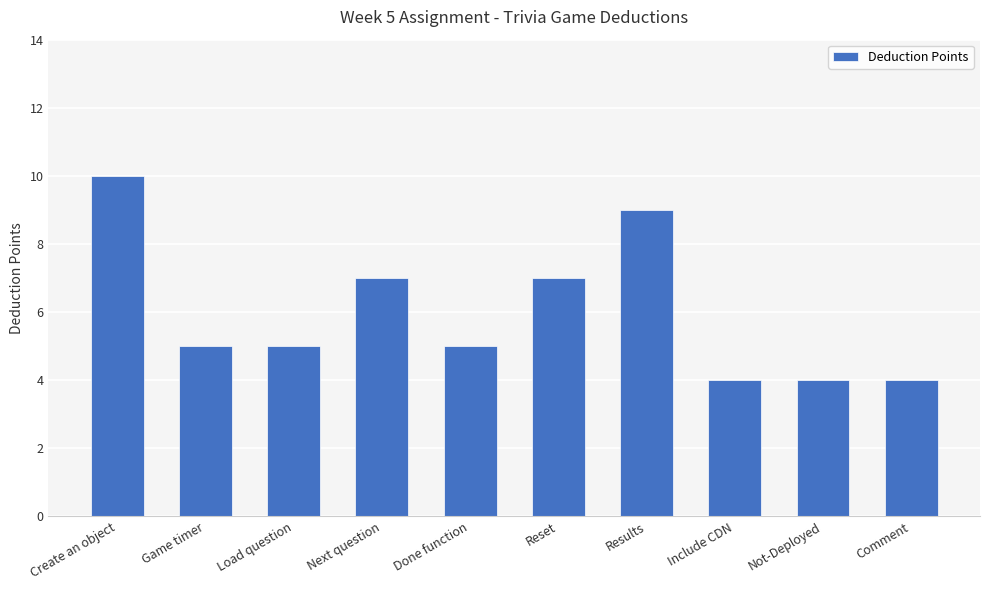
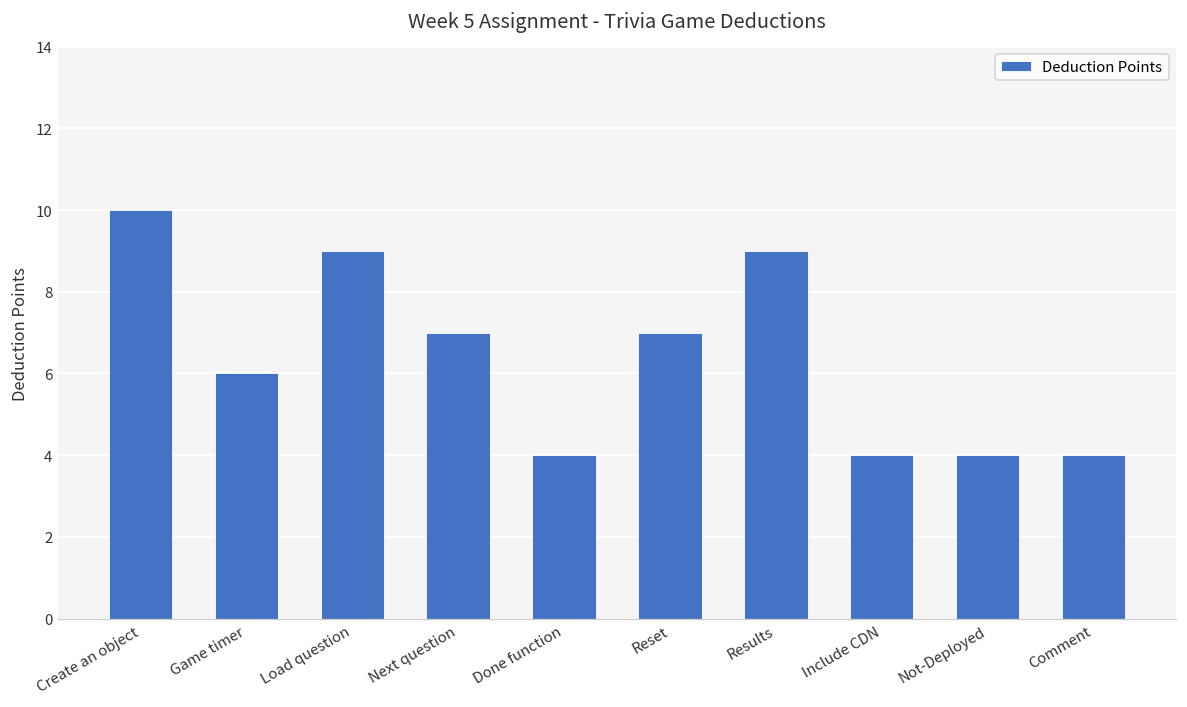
  {
    "Create an object": 10,
-   "Game timer": 5,
-   "Load question": 5,
+   "Game timer": 6,
+   "Load question": 9,
    "Next question": 7,
-   "Done function": 5,
+   "Done function": 4,
    "Reset": 7,
    "Results": 9,
    "Include CDN": 4,
    "Not-Deployed": 4,
    "Comment": 4
  }
